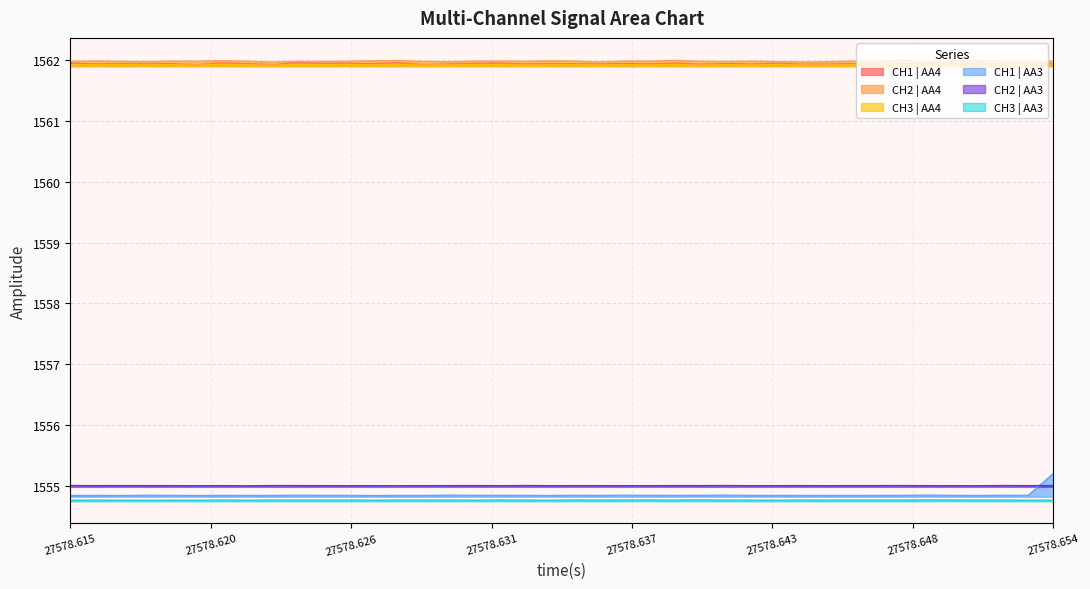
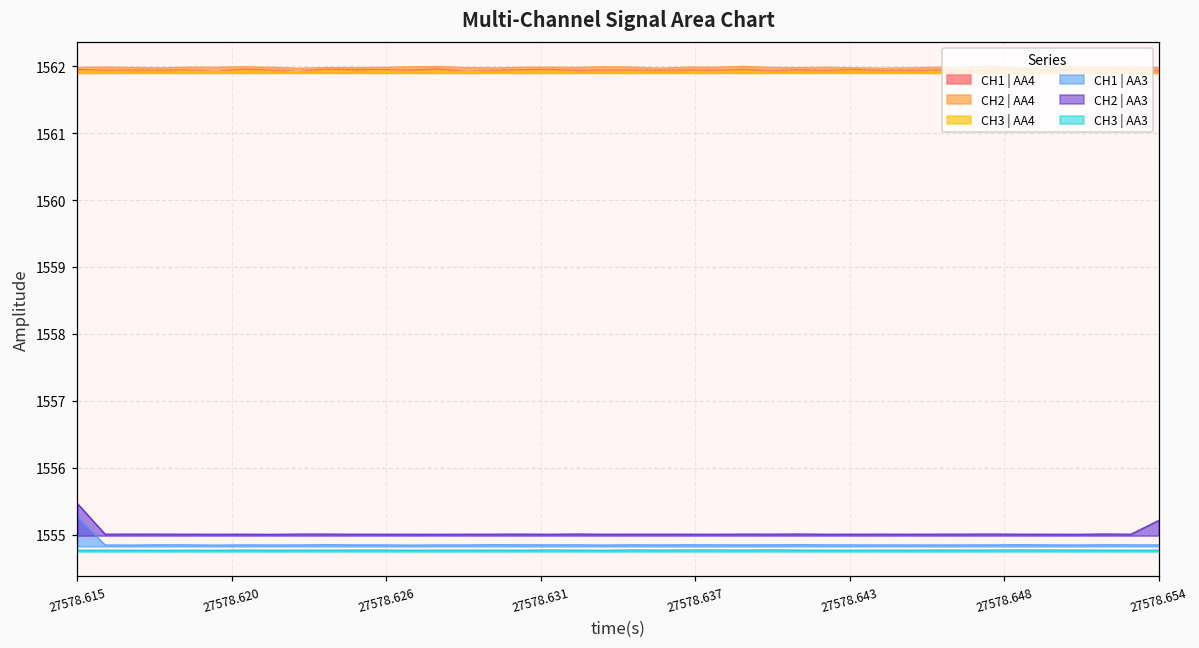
  {
    "CH2 | AA4": {
      "27578.654": 1562.0
    },
    "CH1 | AA3": {
-     "27578.615": 1554.8,
-     "27578.654": 1555.2
+     "27578.615": 1555.3,
+     "27578.654": 1554.8
    },
    "CH2 | AA3": {
-     "27578.615": 1555.0,
-     "27578.654": 1555.0
+     "27578.615": 1555.5,
+     "27578.654": 1555.2
    },
    "CH3 | AA3": {
      "27578.615": 1554.8,
      "27578.654": 1554.8
    }
  }
